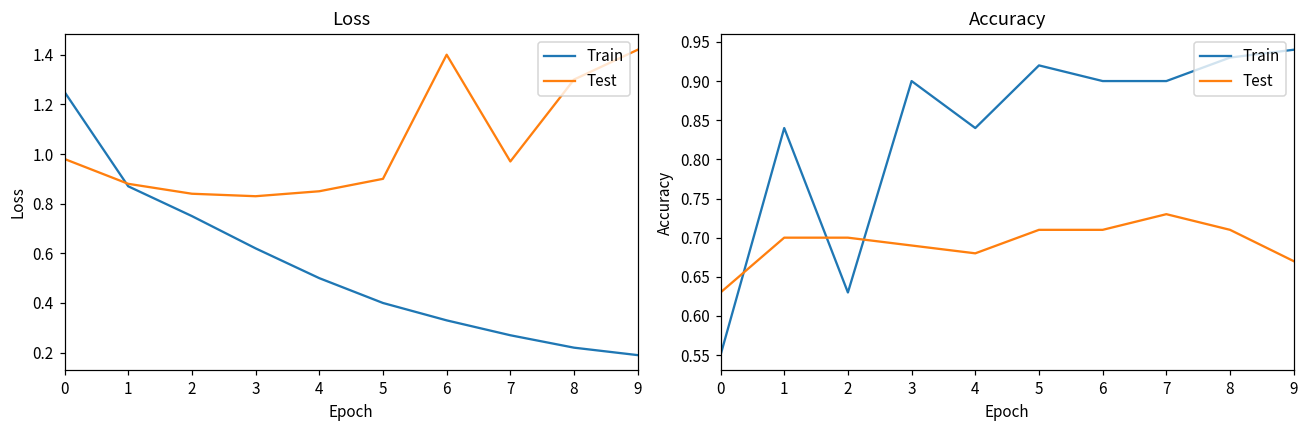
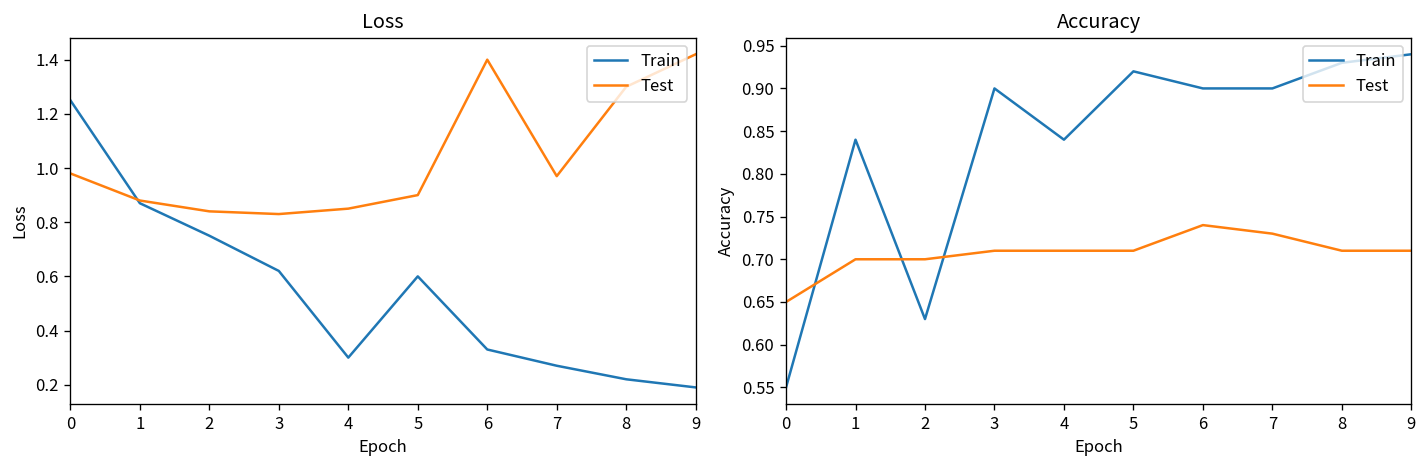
  {
    "Loss": {
      "Train": {
        "0": 1.25,
        "2": 0.75,
        "3": 0.62,
-       "4": 0.5,
-       "5": 0.4,
+       "4": 0.3,
+       "5": 0.6,
        "6": 0.33,
        "7": 0.27,
        "8": 0.22,
        "9": 0.2
      },
      "Test": {
        "0": 0.98,
        "2": 0.84,
        "3": 0.83,
        "4": 0.85,
        "5": 0.9,
        "6": 1.4,
        "7": 0.97,
        "9": 1.42
      }
    },
    "Accuracy": {
      "Train": {
        "0": 0.55,
        "1": 0.84,
        "2": 0.63,
        "3": 0.90,
        "4": 0.84,
        "5": 0.92,
        "6": 0.90,
        "7": 0.90,
        "9": 0.94
      },
      "Test": {
-       "0": 0.63,
+       "0": 0.65,
        "1": 0.70,
        "2": 0.70,
-       "3": 0.69,
-       "4": 0.68,
+       "3": 0.71,
+       "4": 0.71,
        "5": 0.71,
-       "6": 0.71,
+       "6": 0.74,
        "7": 0.73,
        "8": 0.71,
-       "9": 0.67
+       "9": 0.71
      }
    }
  }
